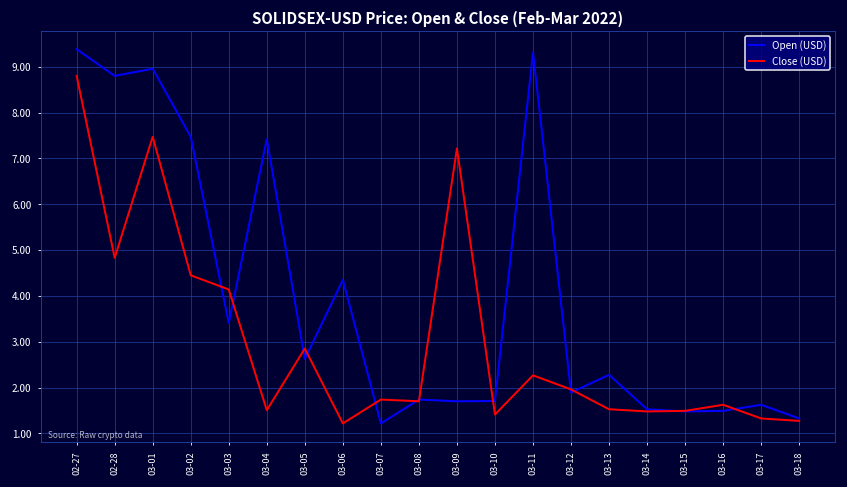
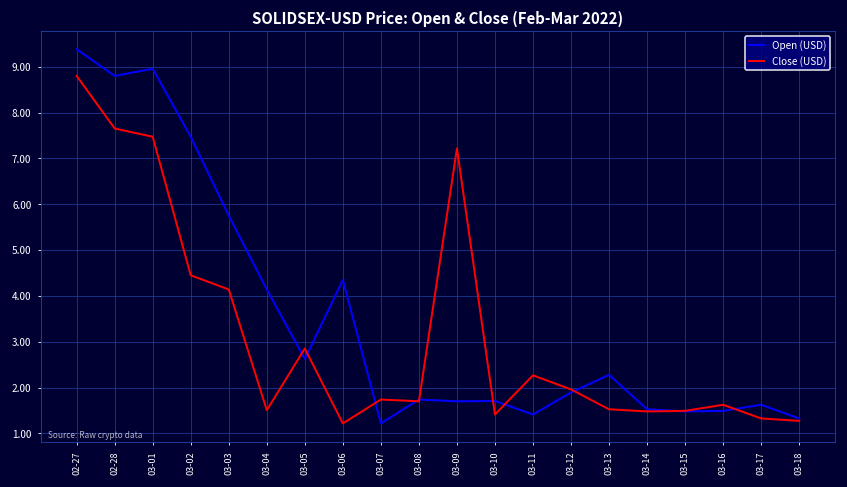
  {
    "Open (USD)": {
      "02-27": 9.4,
      "02-28": 8.8,
      "03-01": 9.0,
      "03-02": 7.5,
-     "03-03": 3.4,
-     "03-04": 7.4,
+     "03-03": 5.8,
+     "03-04": 4.1,
      "03-05": 2.6,
      "03-06": 4.3,
      "03-07": 1.2,
      "03-09": 1.7,
      "03-10": 1.7,
-     "03-11": 9.3,
+     "03-11": 1.4,
      "03-13": 2.3,
      "03-16": 1.5,
      "03-17": 1.6
    },
    "Close (USD)": {
      "02-27": 8.8,
-     "02-28": 4.8,
+     "02-28": 7.7,
      "03-01": 7.5,
      "03-02": 4.4,
      "03-03": 4.1,
      "03-04": 1.5,
      "03-05": 2.9,
      "03-06": 1.2,
      "03-07": 1.7,
      "03-09": 7.2,
      "03-10": 1.4,
      "03-11": 2.3,
      "03-13": 1.5,
      "03-16": 1.6,
      "03-17": 1.3
    }
  }
